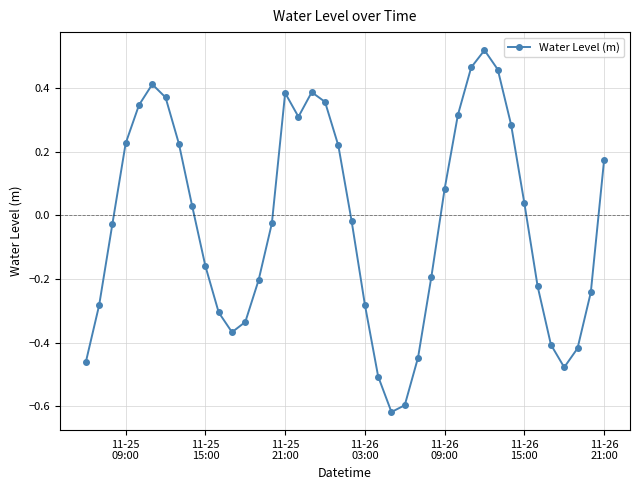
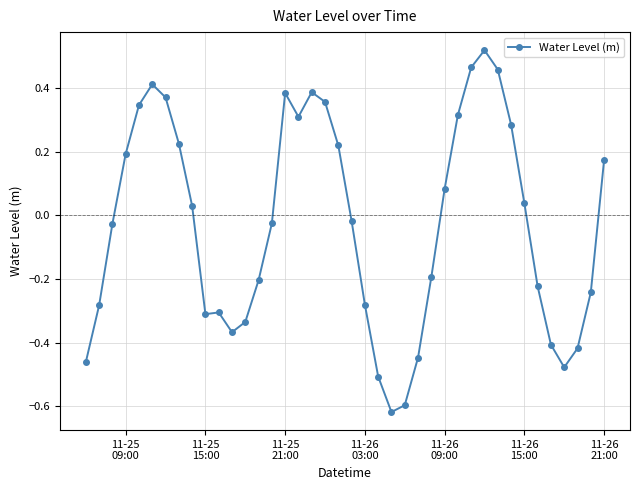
  {
-   "11-25 09:00": 0.23,
-   "11-25 15:00": -0.16,
+   "11-25 09:00": 0.19,
+   "11-25 15:00": -0.31,
    "11-25 21:00": 0.39,
    "11-26 03:00": -0.28,
    "11-26 09:00": 0.08,
    "11-26 15:00": 0.04,
    "11-26 21:00": 0.17
  }
